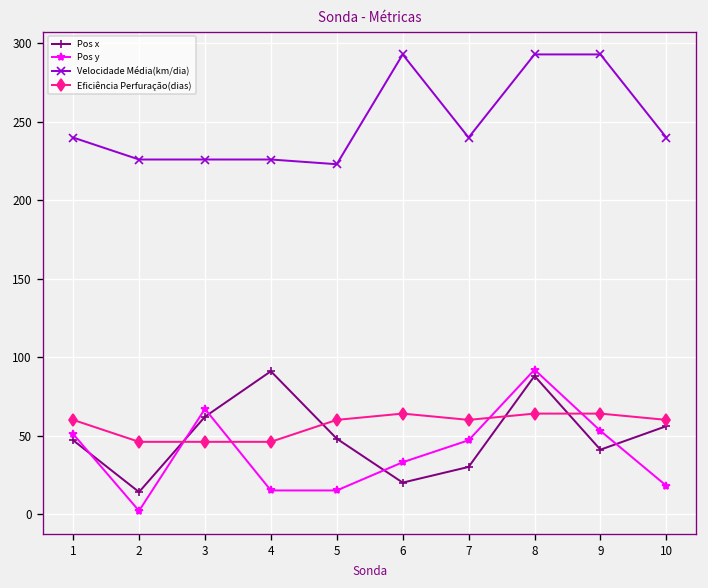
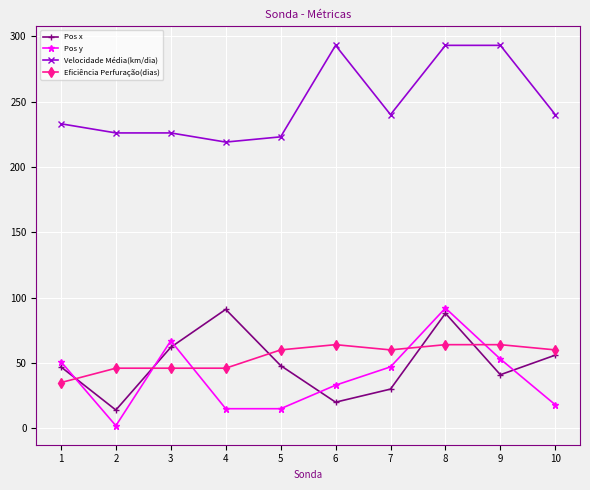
  {
    "Pos x": {
      "1": 47,
      "2": 14,
      "3": 62,
      "4": 91,
      "5": 48,
      "6": 20,
      "7": 30,
      "8": 88,
      "9": 41,
      "10": 56
    },
    "Pos y": {
      "1": 51,
      "2": 2,
      "3": 67,
      "4": 15,
      "5": 15,
      "6": 33,
      "7": 47,
      "8": 92,
      "9": 53,
      "10": 18
    },
    "Velocidade Média(km/dia)": {
-     "1": 240,
+     "1": 233,
      "2": 226,
      "3": 226,
-     "4": 226,
+     "4": 219,
      "5": 223,
      "6": 293,
      "7": 240,
      "8": 293,
      "9": 293,
      "10": 240
    },
    "Eficiência Perfuração(dias)": {
-     "1": 60,
+     "1": 35,
      "2": 46,
      "3": 46,
      "4": 46,
      "5": 60,
      "6": 64,
      "7": 60,
      "8": 64,
      "9": 64,
      "10": 60
    }
  }
